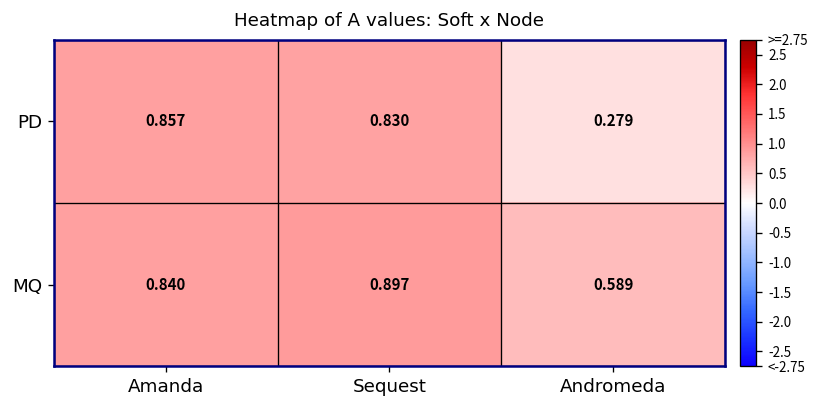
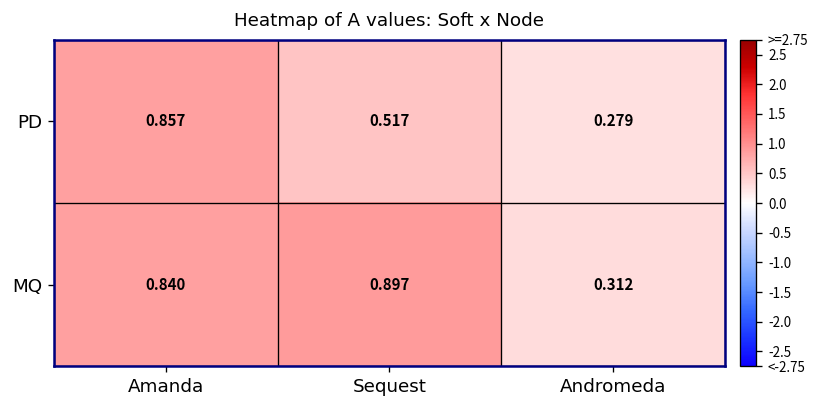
  {
    "PD": {
      "Amanda": 0.857,
-     "Sequest": 0.830,
+     "Sequest": 0.517,
      "Andromeda": 0.279
    },
    "MQ": {
      "Amanda": 0.840,
      "Sequest": 0.897,
-     "Andromeda": 0.589
+     "Andromeda": 0.312
    }
  }
